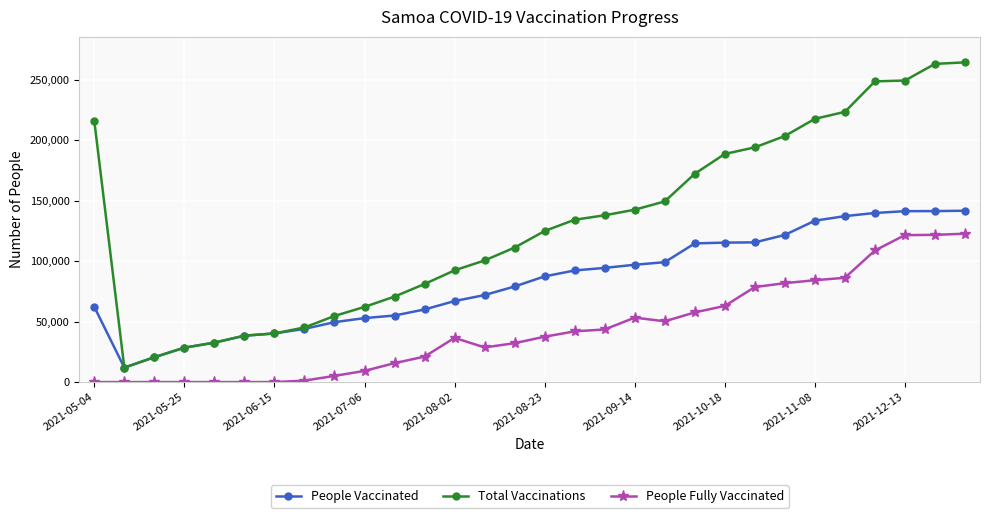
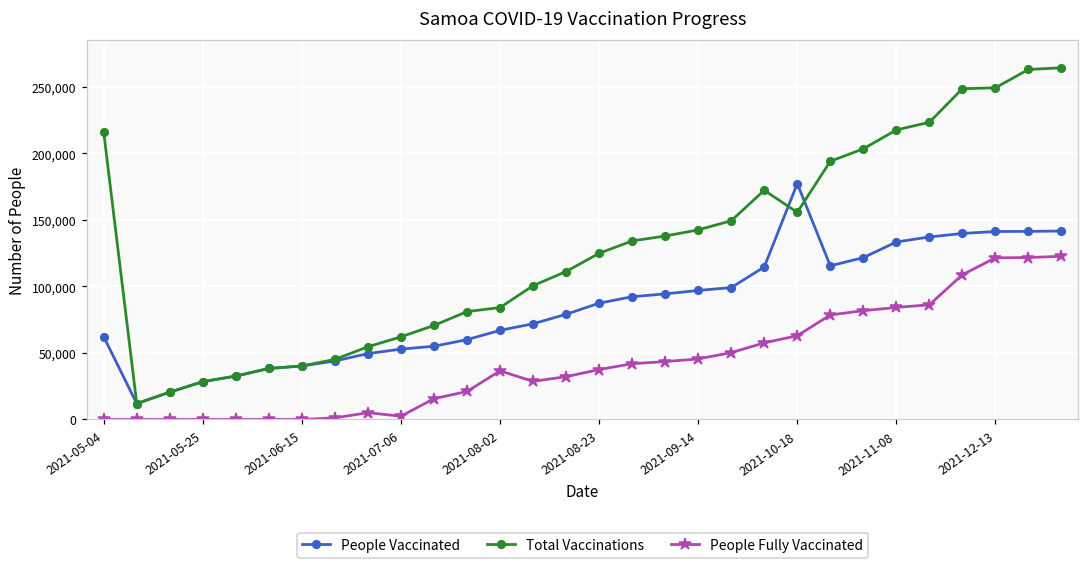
  {
    "People Vaccinated": {
      "2021-05-04": "62,000",
      "2021-07-06": "53,000",
      "2021-08-02": "67,000",
      "2021-08-23": "87,000",
      "2021-09-14": "97,000",
-     "2021-10-18": "115,000",
+     "2021-10-18": "177,000",
      "2021-11-08": "133,000",
      "2021-12-13": "141,000"
    },
    "Total Vaccinations": {
      "2021-05-04": "216,000",
      "2021-07-06": "62,000",
-     "2021-08-02": "92,000",
+     "2021-08-02": "84,000",
      "2021-08-23": "125,000",
      "2021-09-14": "143,000",
-     "2021-10-18": "189,000",
+     "2021-10-18": "156,000",
      "2021-11-08": "218,000",
      "2021-12-13": "249,000"
    },
    "People Fully Vaccinated": {
      "2021-05-04": "0",
      "2021-05-25": "0",
      "2021-06-15": "0",
-     "2021-07-06": "9,000",
+     "2021-07-06": "2,000",
      "2021-08-02": "37,000",
      "2021-08-23": "38,000",
-     "2021-09-14": "53,000",
+     "2021-09-14": "46,000",
      "2021-10-18": "63,000",
      "2021-11-08": "84,000",
      "2021-12-13": "122,000"
    }
  }
